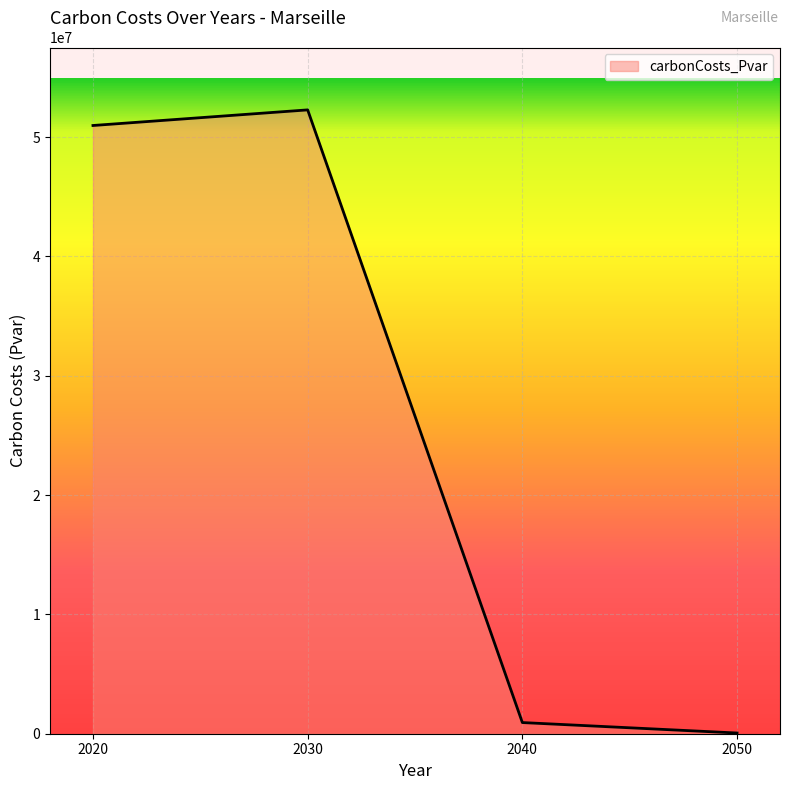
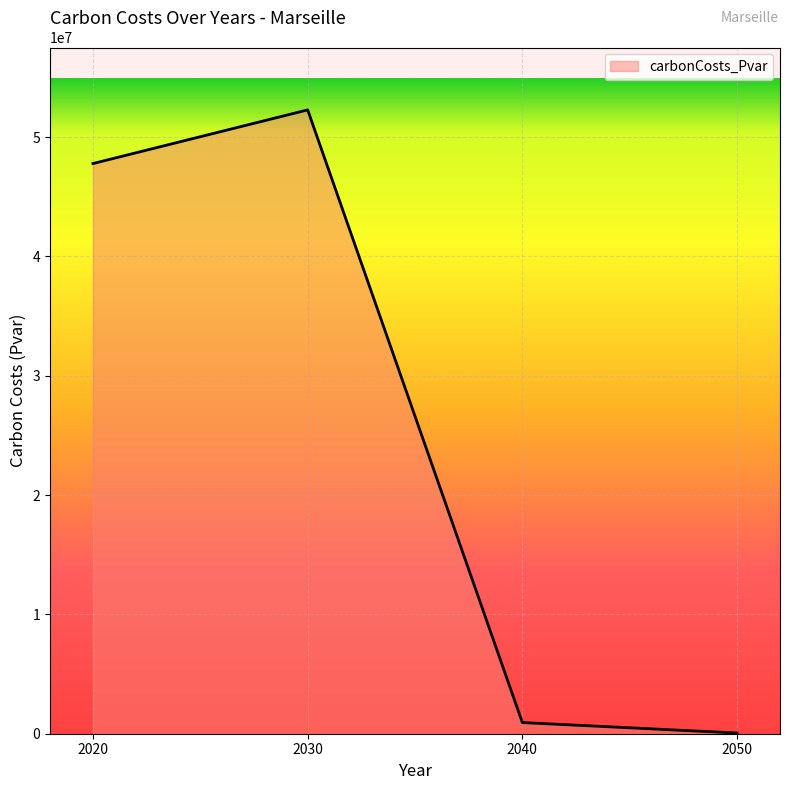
  {
-   "2020": 51000000,
+   "2020": 47800000,
    "2030": 52300000,
    "2040": 900000,
    "2050": 100000
  }
